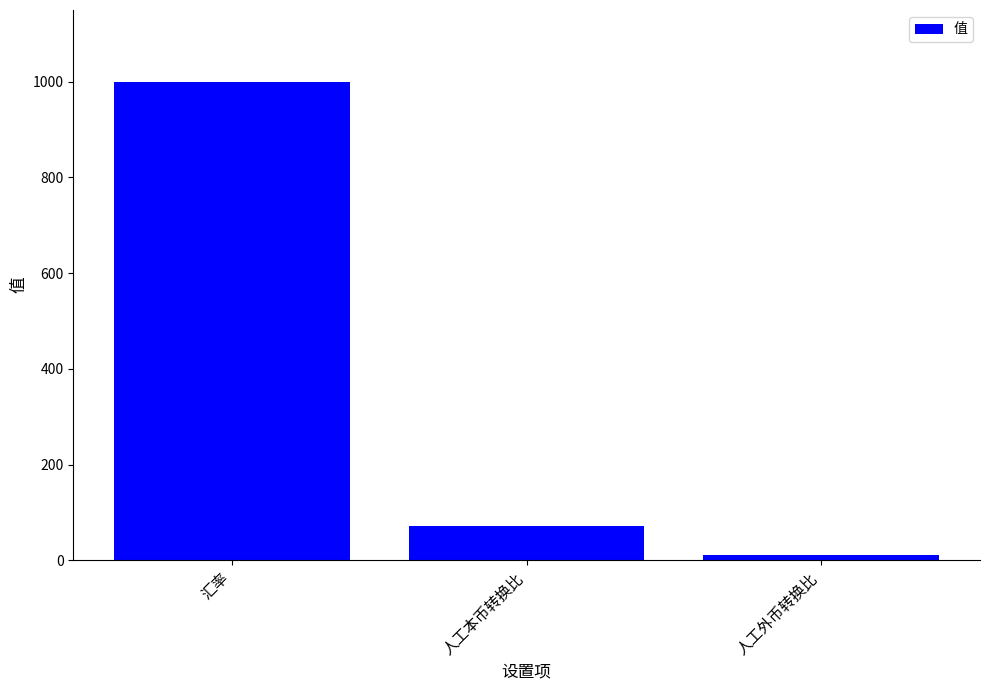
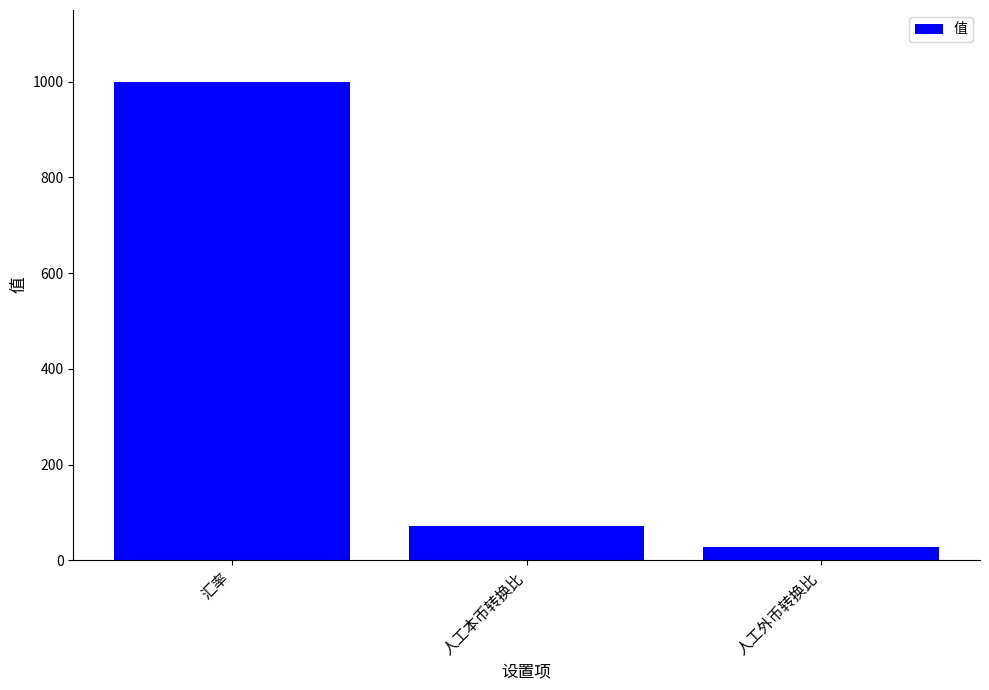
  {
    "汇率": 1000,
    "人工本币转换比": 70,
-   "人工外币转换比": 10
+   "人工外币转换比": 30
  }
